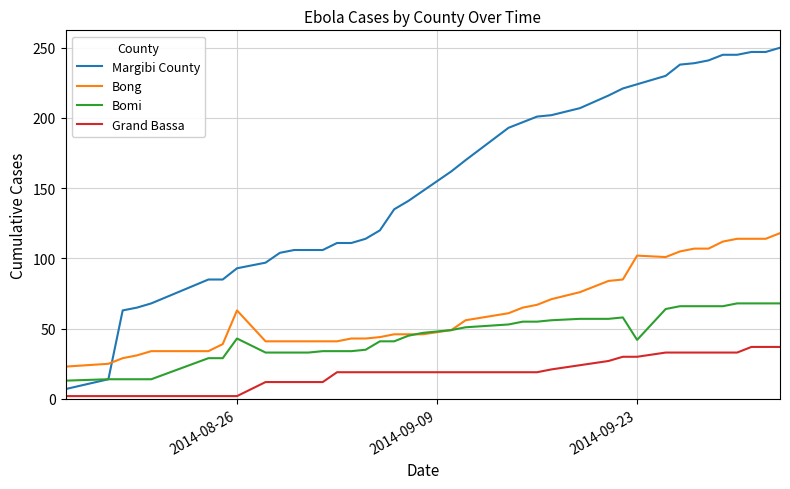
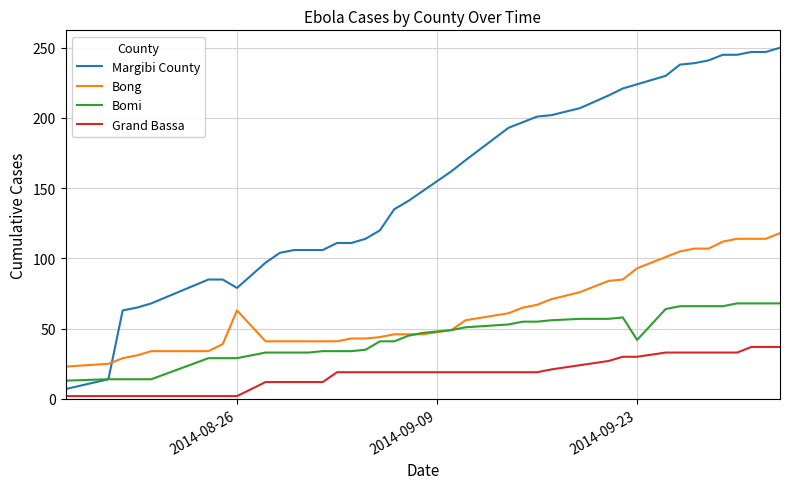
  {
    "Margibi County": {
-     "2014-08-26": 93,
+     "2014-08-26": 79,
      "2014-09-23": 224
    },
    "Bong": {
      "2014-08-26": 63,
-     "2014-09-23": 102
+     "2014-09-23": 93
    },
    "Bomi": {
-     "2014-08-26": 43,
+     "2014-08-26": 29,
      "2014-09-23": 42
    },
    "Grand Bassa": {
      "2014-08-26": 2,
      "2014-09-23": 30
    }
  }
